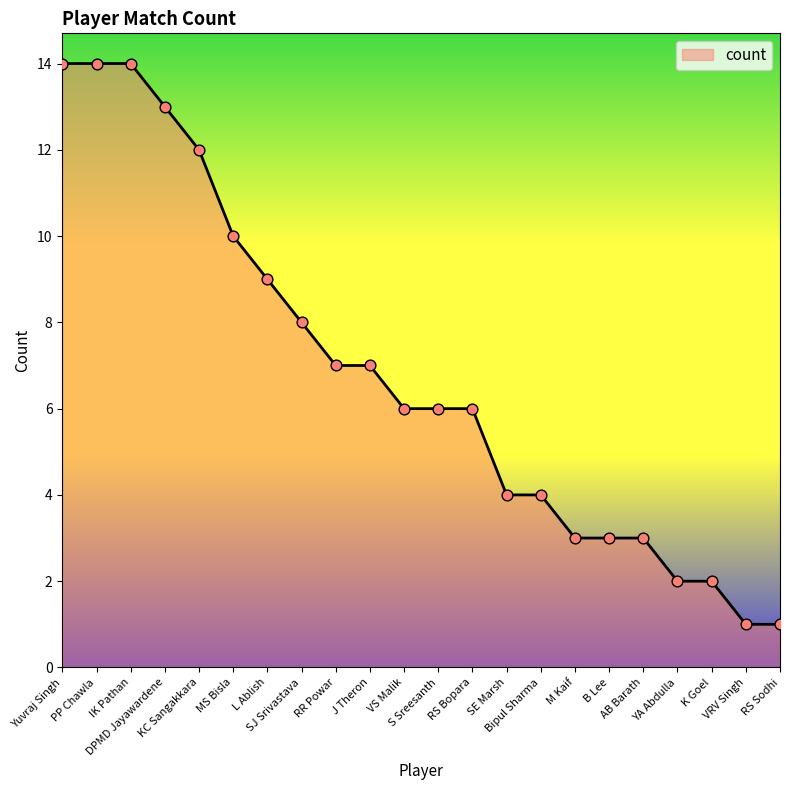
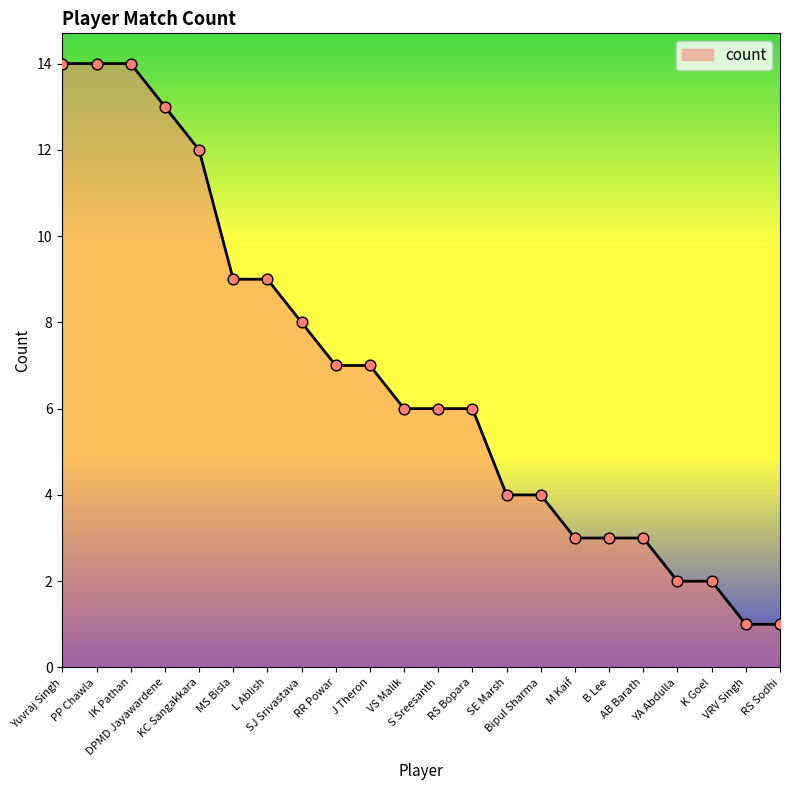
  {
    "Yuvraj Singh": 14,
    "PP Chawla": 14,
    "IK Pathan": 14,
    "DPMD Jayawardene": 13,
    "KC Sangakkara": 12,
-   "MS Bisla": 10,
+   "MS Bisla": 9,
    "L Ablish": 9,
    "SJ Srivastava": 8,
    "RR Powar": 7,
    "J Theron": 7,
    "VS Malik": 6,
    "S Sreesanth": 6,
    "RS Bopara": 6,
    "SE Marsh": 4,
    "Bipul Sharma": 4,
    "M Kaif": 3,
    "B Lee": 3,
    "AB Barath": 3,
    "YA Abdulla": 2,
    "K Goel": 2,
    "VRV Singh": 1,
    "RS Sodhi": 1
  }
